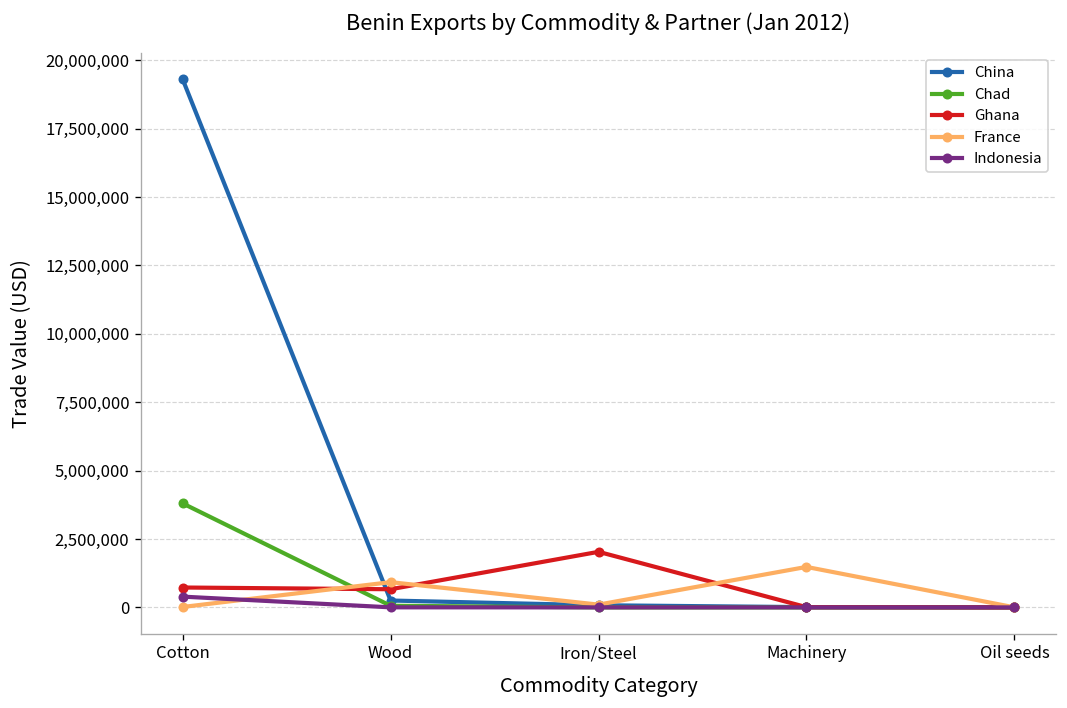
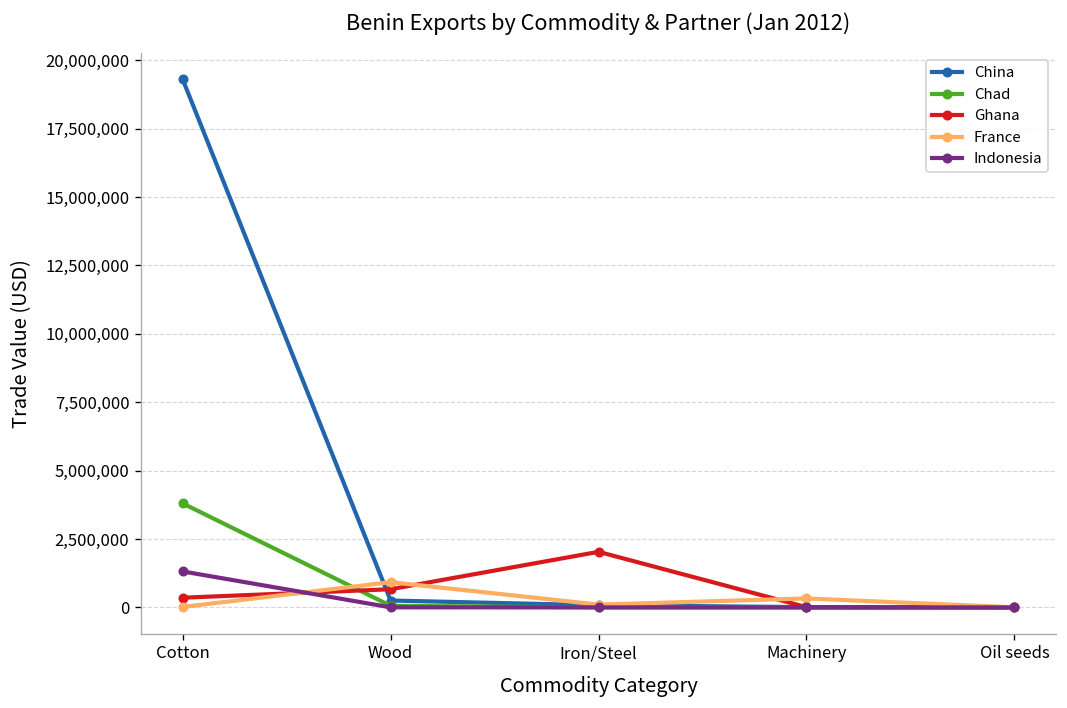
  {
    "China": {
      "Cotton": "19,300,000",
      "Wood": "300,000"
    },
    "Chad": {
      "Cotton": "3,800,000"
    },
    "Ghana": {
-     "Cotton": "700,000",
+     "Cotton": "400,000",
      "Wood": "700,000",
      "Iron/Steel": "2,000,000"
    },
    "France": {
      "Cotton": "0",
      "Wood": "900,000",
-     "Machinery": "1,500,000"
+     "Machinery": "300,000"
    },
    "Indonesia": {
-     "Cotton": "400,000"
+     "Cotton": "1,300,000"
    }
  }
